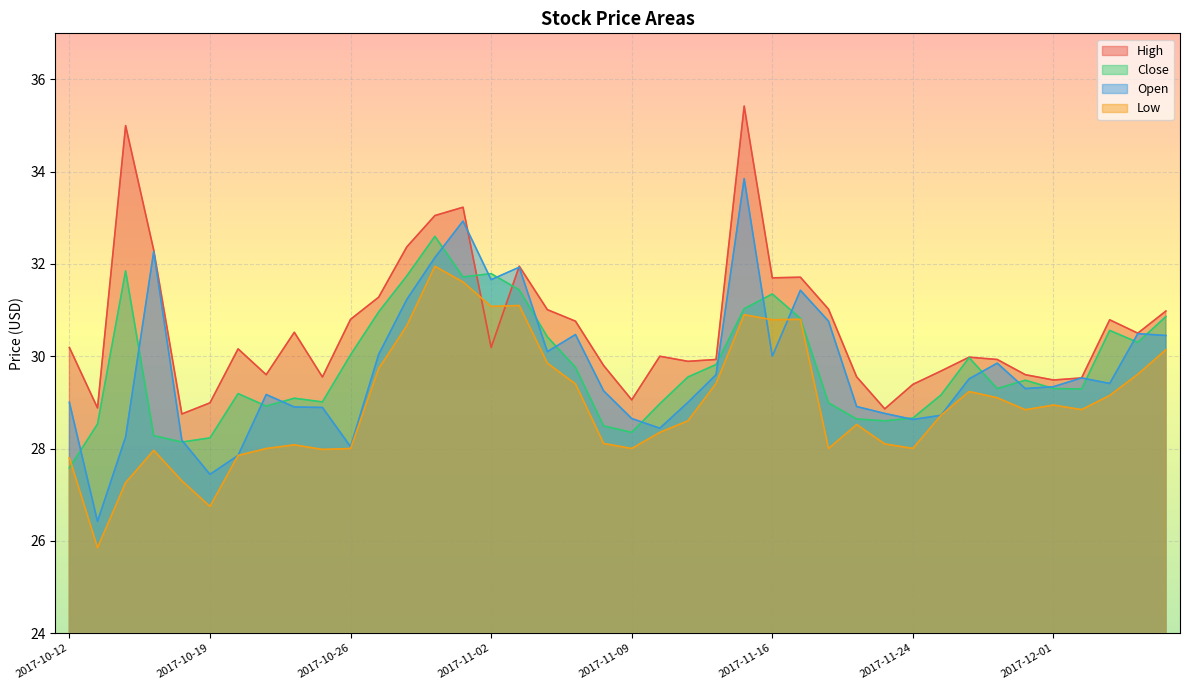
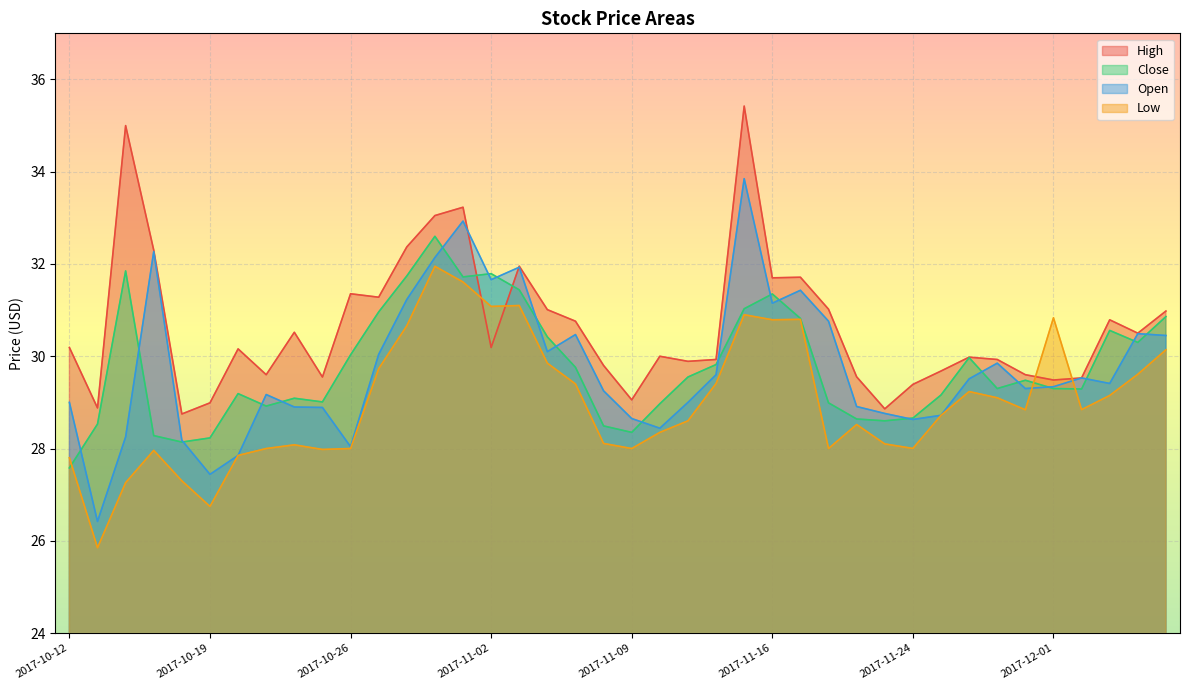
  {
    "High": {
      "2017-10-12": 30.2,
      "2017-10-19": 29.0,
-     "2017-10-26": 30.8,
+     "2017-10-26": 31.4,
      "2017-11-02": 30.2,
      "2017-11-09": 29.1,
      "2017-11-16": 31.7,
      "2017-11-24": 29.4,
      "2017-12-01": 29.5
    },
    "Close": {
      "2017-10-12": 27.6,
      "2017-10-19": 28.2,
      "2017-10-26": 30.0,
      "2017-11-02": 31.8,
      "2017-11-09": 28.4,
      "2017-11-16": 31.4
    },
    "Open": {
      "2017-10-12": 29.0,
      "2017-10-19": 27.4,
      "2017-11-02": 31.7,
      "2017-11-09": 28.7,
-     "2017-11-16": 30.0
+     "2017-11-16": 31.2
    },
    "Low": {
      "2017-10-12": 27.8,
      "2017-10-19": 26.7,
      "2017-11-02": 31.1,
      "2017-11-09": 28.0,
      "2017-11-16": 30.8,
      "2017-11-24": 28.0,
-     "2017-12-01": 28.9
+     "2017-12-01": 30.8
    }
  }
